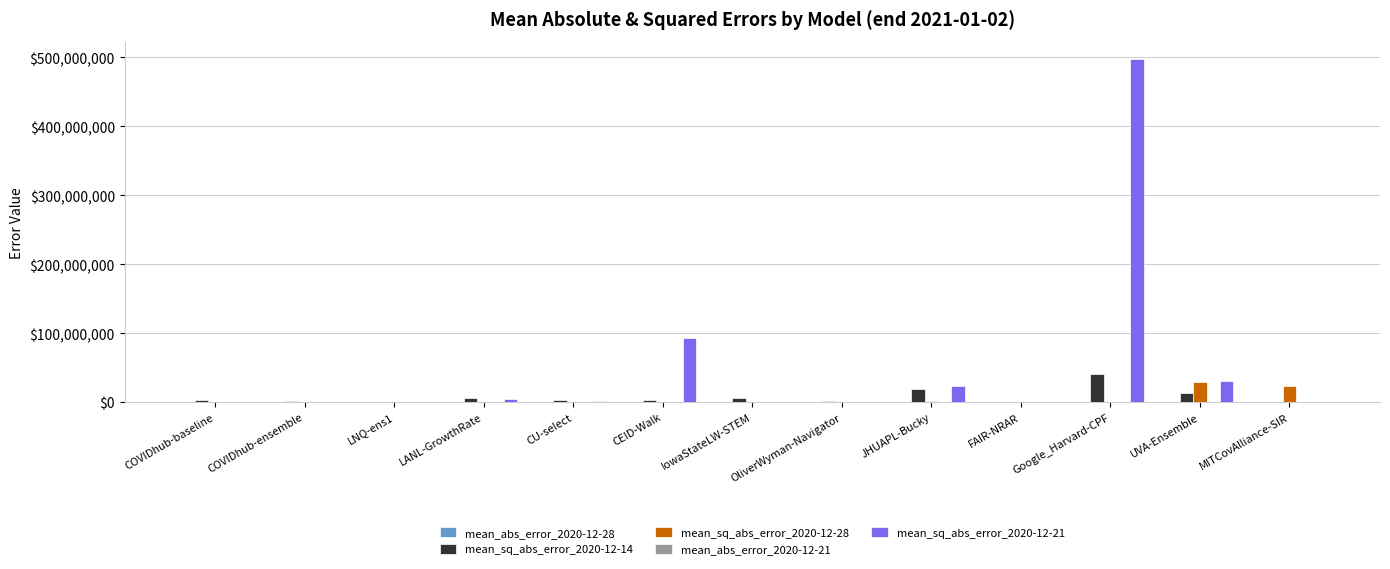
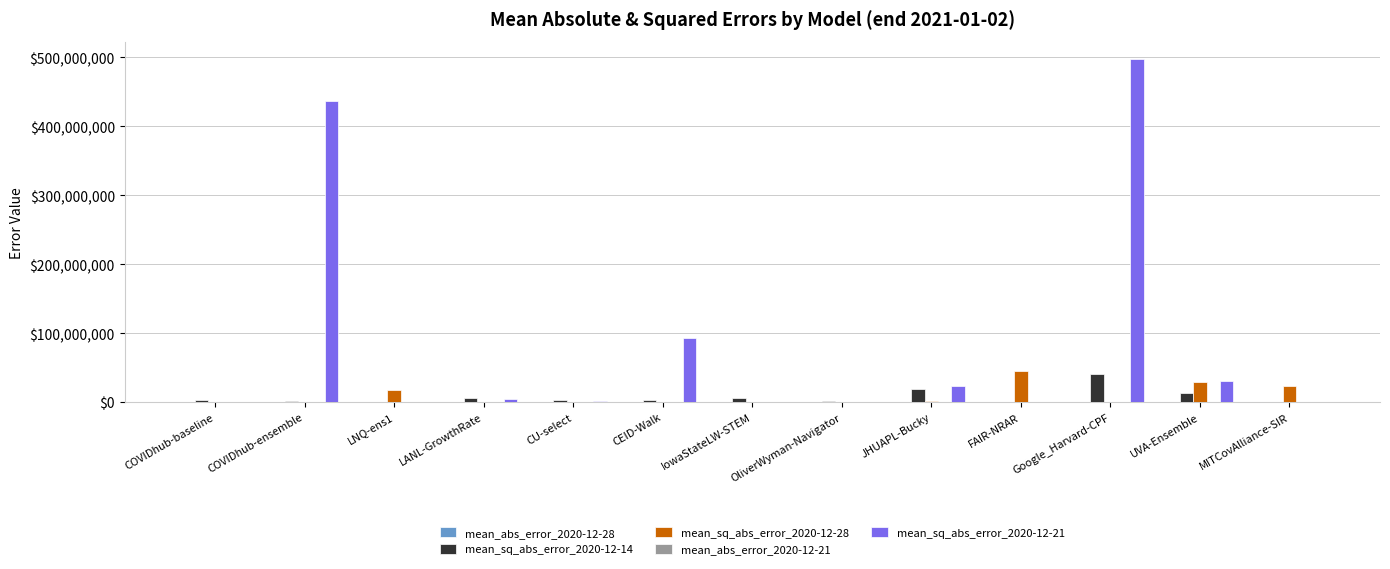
  {
    "mean_sq_abs_error_2020-12-14": {
      "LANL-GrowthRate": "$10,000,000",
      "CU-select": "$0",
      "IowaStateLW-STEM": "$10,000,000",
      "JHUAPL-Bucky": "$20,000,000",
      "FAIR-NRAR": "$0",
      "Google_Harvard-CPF": "$40,000,000",
      "UVA-Ensemble": "$10,000,000",
      "MITCovAlliance-SIR": "$0"
    },
    "mean_sq_abs_error_2020-12-28": {
-     "LNQ-ens1": "$0",
-     "FAIR-NRAR": "$0",
+     "LNQ-ens1": "$20,000,000",
+     "FAIR-NRAR": "$40,000,000",
      "UVA-Ensemble": "$30,000,000",
      "MITCovAlliance-SIR": "$20,000,000"
    },
    "mean_sq_abs_error_2020-12-21": {
-     "COVIDhub-ensemble": "$0",
+     "COVIDhub-ensemble": "$440,000,000",
      "LANL-GrowthRate": "$0",
      "CEID-Walk": "$90,000,000",
      "JHUAPL-Bucky": "$20,000,000",
      "Google_Harvard-CPF": "$500,000,000",
      "UVA-Ensemble": "$30,000,000",
      "MITCovAlliance-SIR": "$0"
    }
  }
